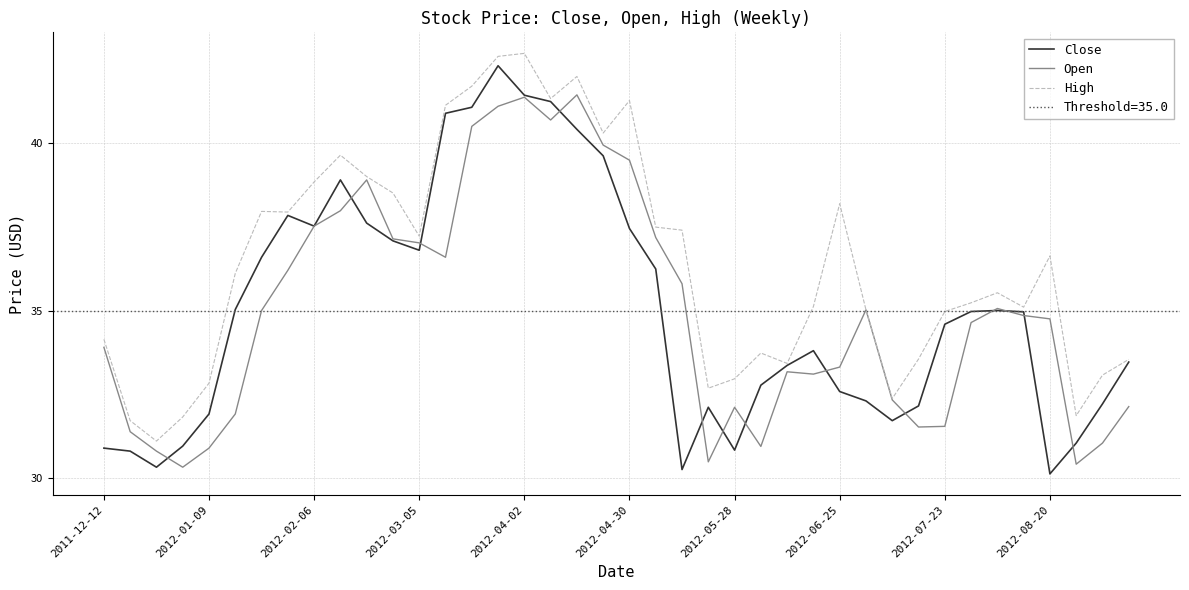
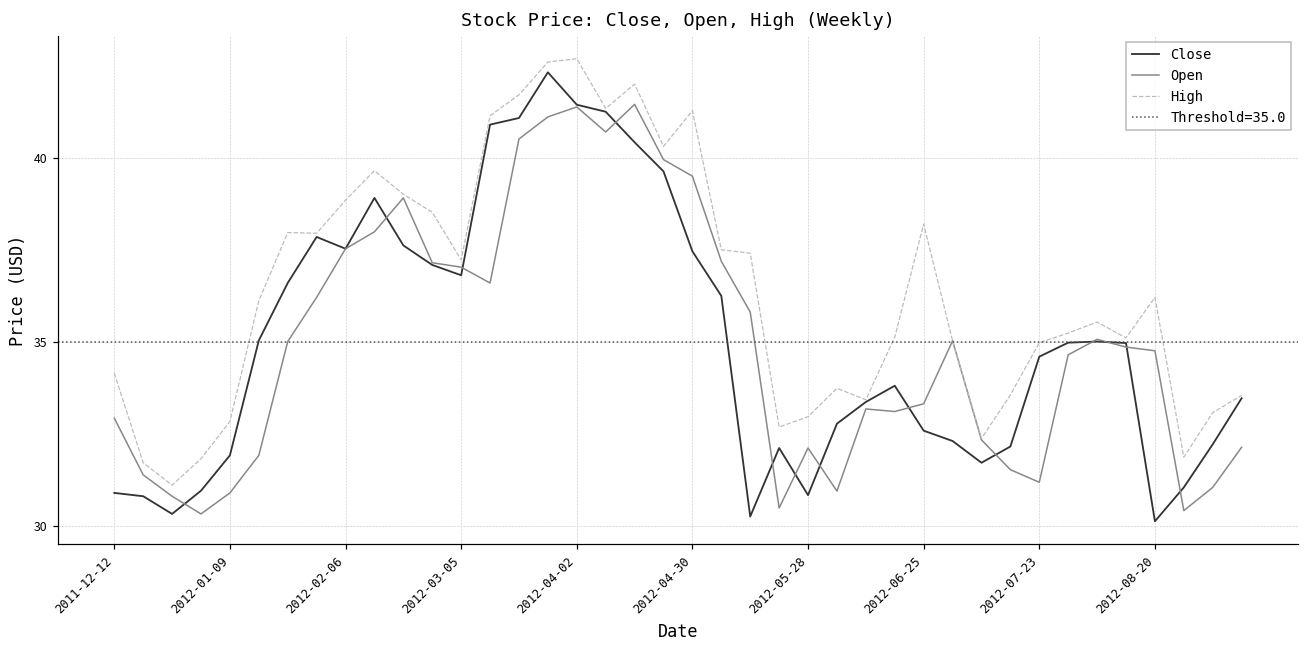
  {
    "Close": {
      "2011-12-12": 30.9,
      "2012-01-09": 31.9,
      "2012-03-05": 36.8,
      "2012-04-30": 37.5,
      "2012-05-28": 30.8,
      "2012-06-25": 32.6,
      "2012-07-23": 34.6,
      "2012-08-20": 30.1
    },
    "Open": {
-     "2011-12-12": 33.9,
+     "2011-12-12": 32.9,
      "2012-01-09": 30.9,
      "2012-03-05": 37.0,
      "2012-04-30": 39.5,
      "2012-05-28": 32.1,
      "2012-06-25": 33.3,
-     "2012-07-23": 31.6,
+     "2012-07-23": 31.2,
      "2012-08-20": 34.8
    },
    "High": {
      "2011-12-12": 34.2,
      "2012-01-09": 32.8,
      "2012-02-06": 38.9,
      "2012-03-05": 37.2,
      "2012-04-02": 42.7,
      "2012-04-30": 41.3,
      "2012-05-28": 33.0,
      "2012-06-25": 38.2,
      "2012-07-23": 35.0,
-     "2012-08-20": 36.6
+     "2012-08-20": 36.2
    }
  }
